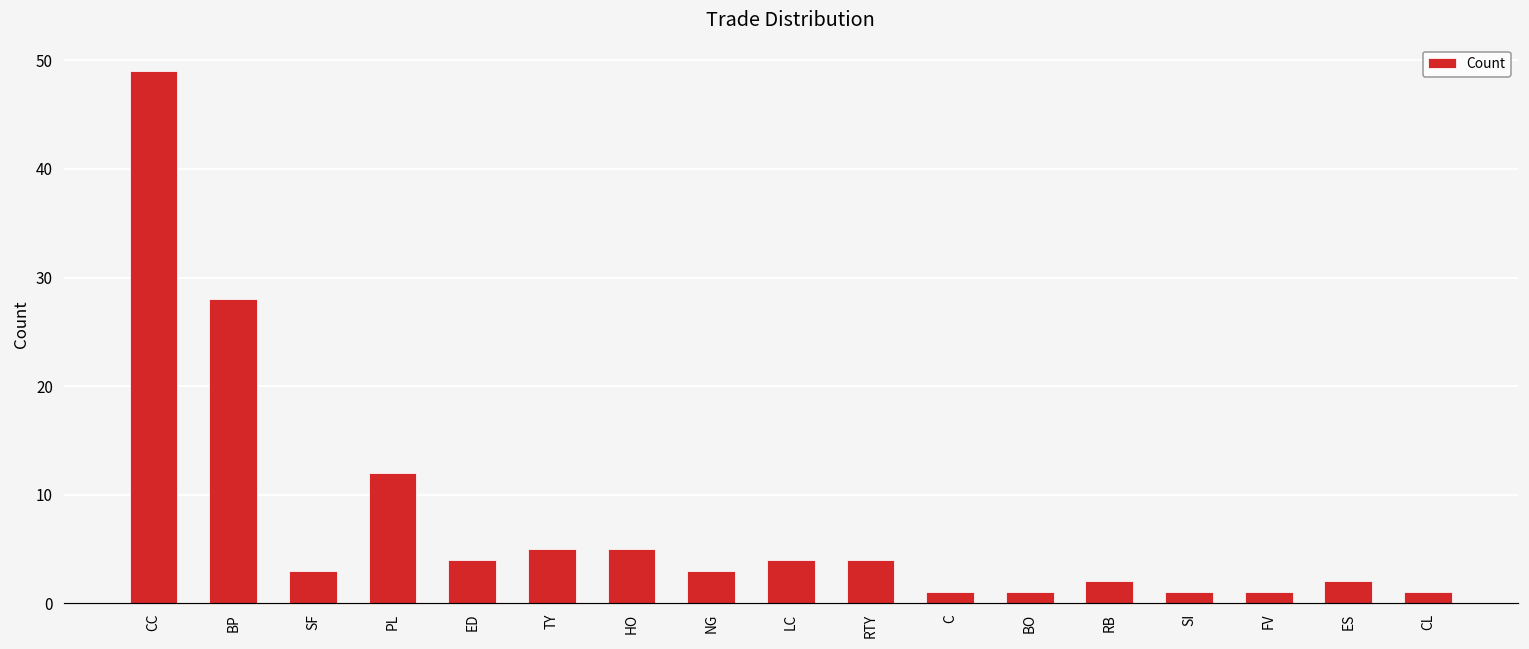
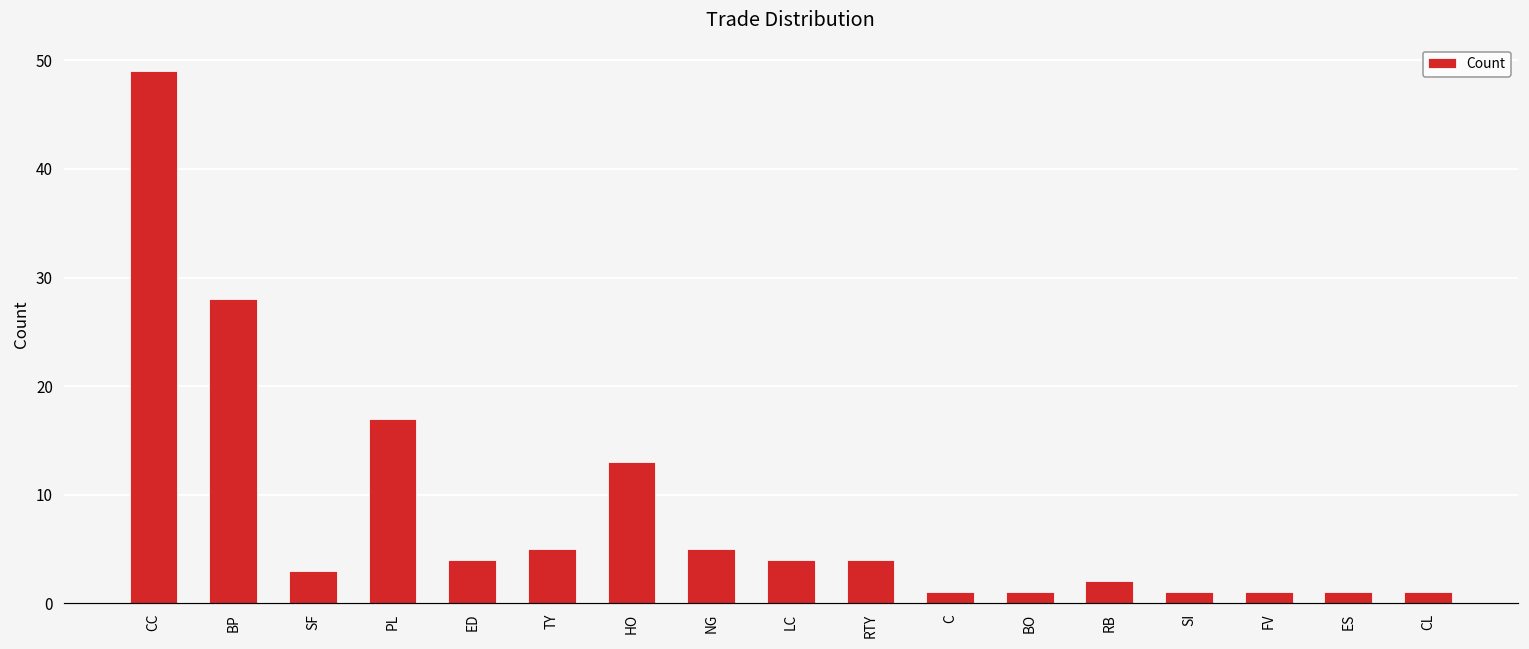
  {
    "CC": 49,
    "BP": 28,
    "SF": 3,
-   "PL": 12,
+   "PL": 17,
    "ED": 4,
    "TY": 5,
-   "HO": 5,
-   "NG": 3,
+   "HO": 13,
+   "NG": 5,
    "LC": 4,
    "RTY": 4,
    "C": 1,
    "BO": 1,
    "RB": 2,
    "SI": 1,
    "FV": 1,
-   "ES": 2,
+   "ES": 1,
    "CL": 1
  }
